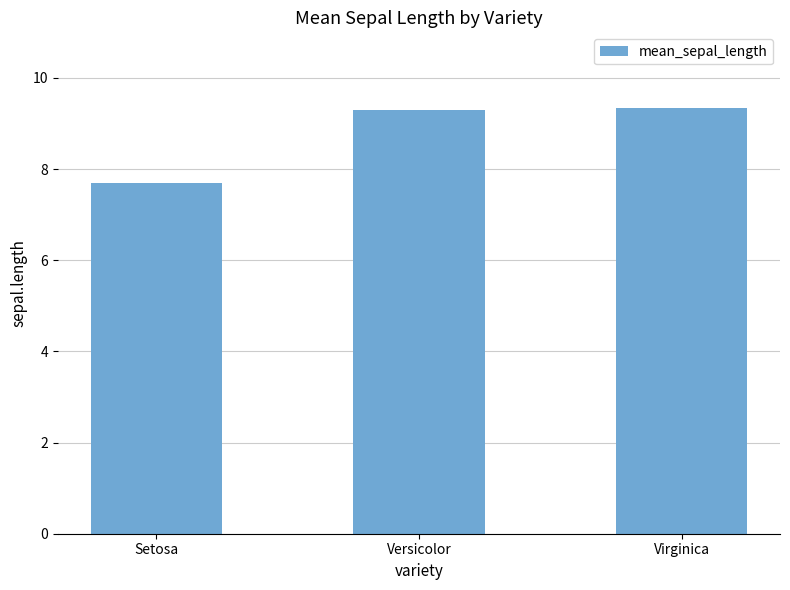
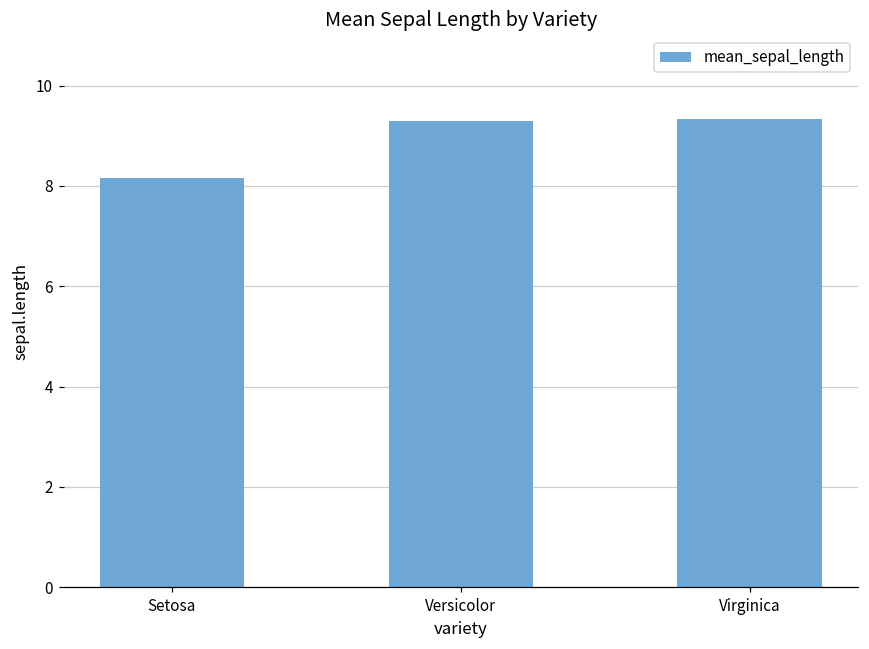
  {
-   "Setosa": 7.7,
+   "Setosa": 8.2,
    "Versicolor": 9.3,
    "Virginica": 9.3
  }
